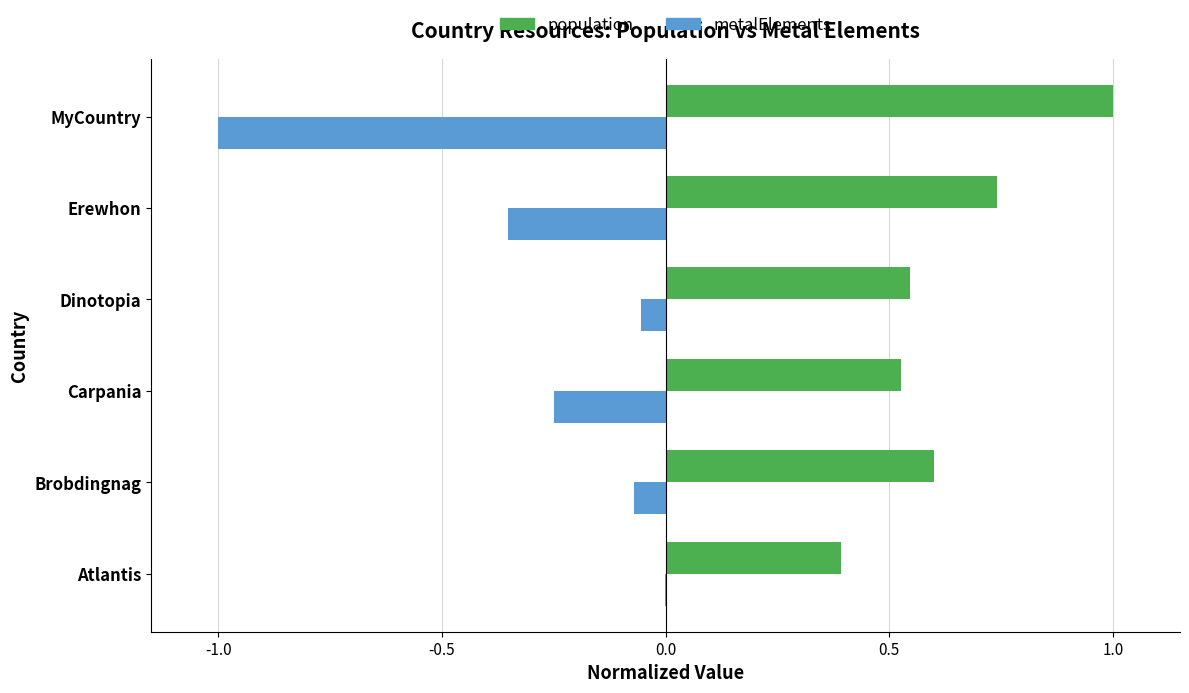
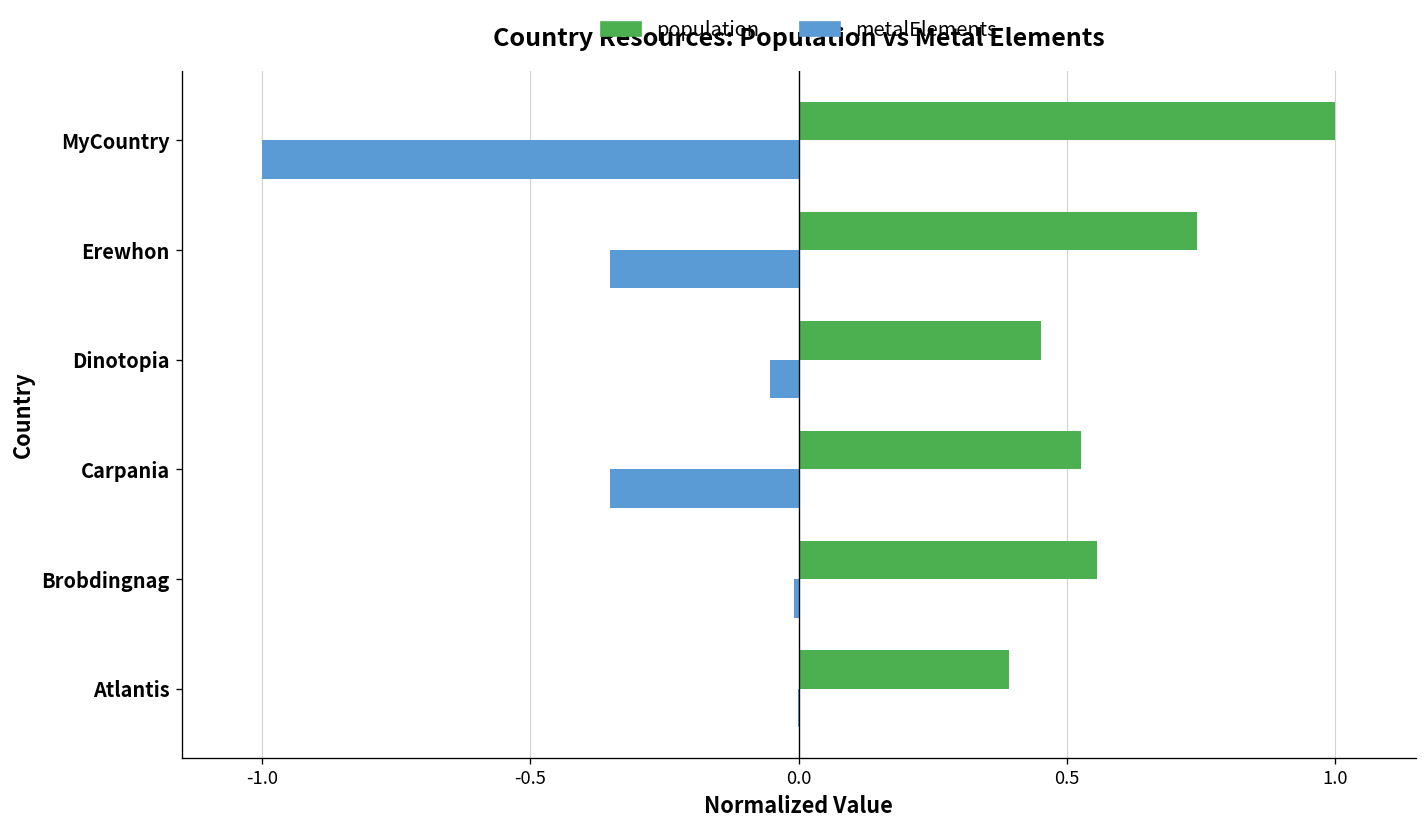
  {
    "population": {
      "MyCountry": 1.00,
      "Erewhon": 0.74,
-     "Dinotopia": 0.55,
+     "Dinotopia": 0.45,
      "Carpania": 0.53,
-     "Brobdingnag": 0.60,
+     "Brobdingnag": 0.56,
      "Atlantis": 0.39
    },
    "metalElements": {
      "MyCountry": -1.00,
      "Erewhon": -0.35,
      "Dinotopia": -0.05,
-     "Carpania": -0.25,
-     "Brobdingnag": -0.07
+     "Carpania": -0.35,
+     "Brobdingnag": -0.01
    }
  }
